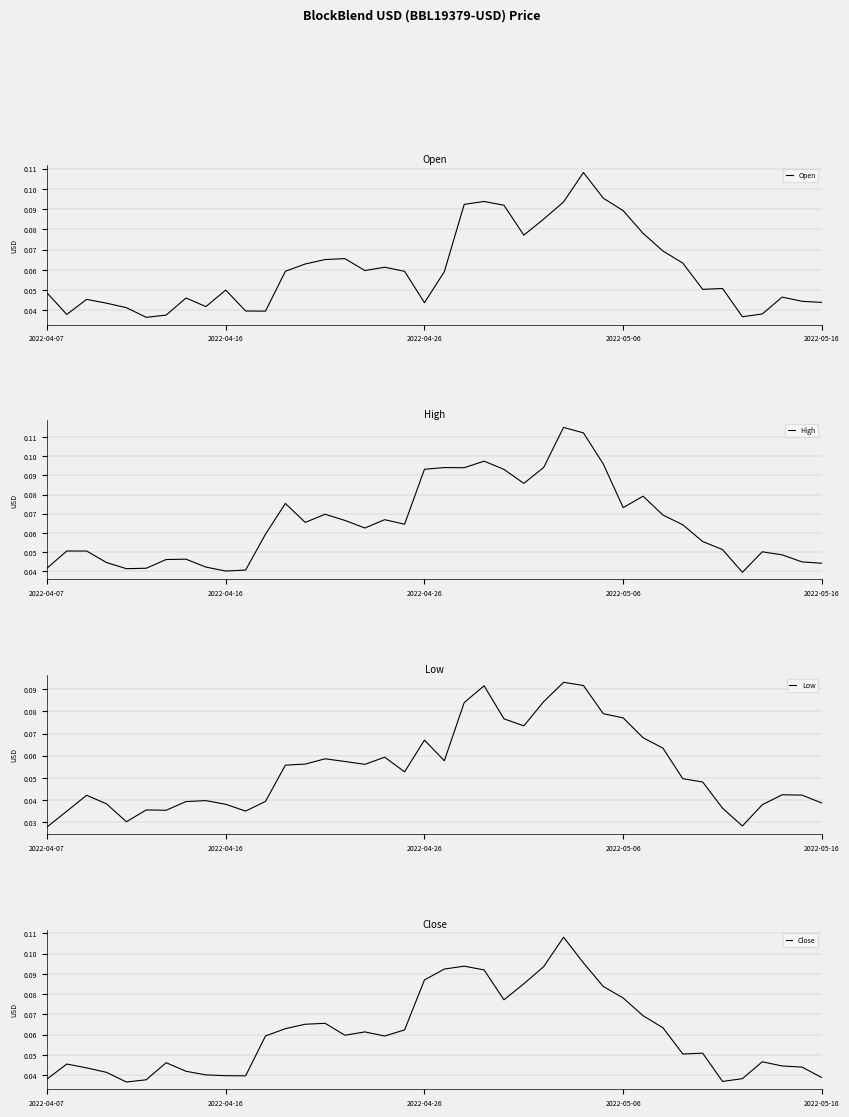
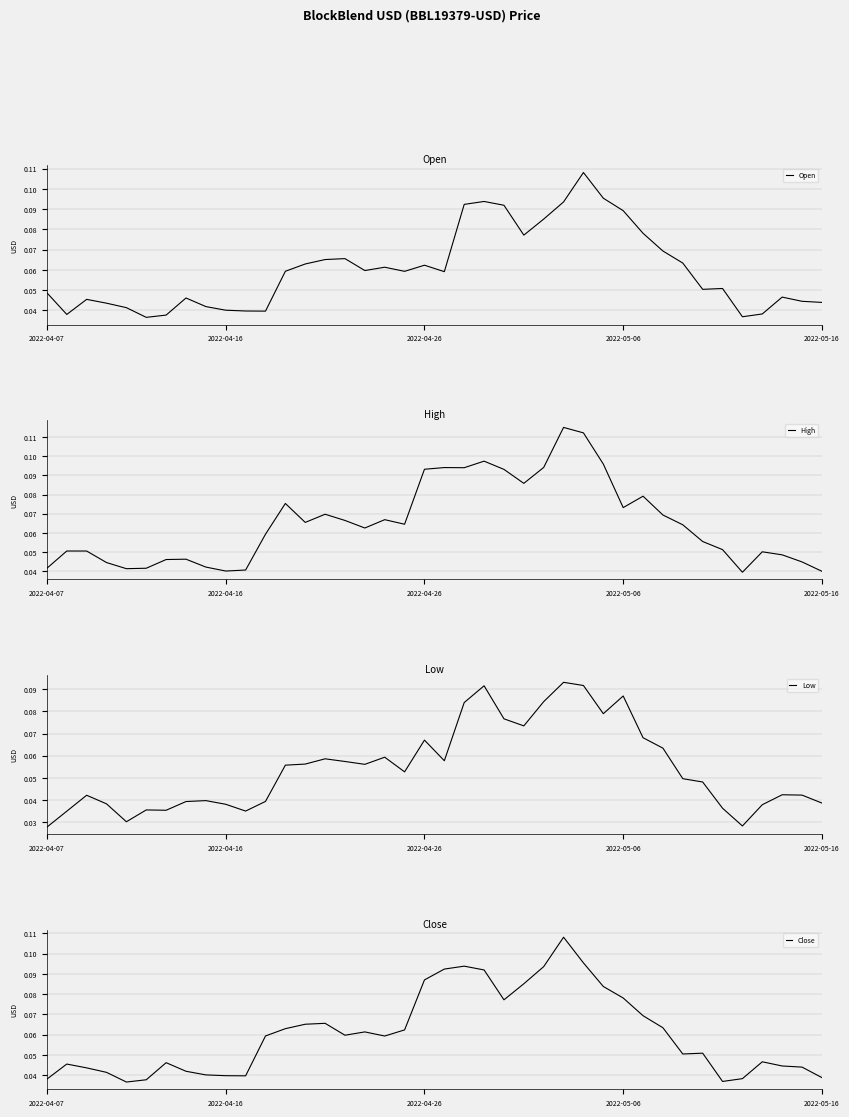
  {
    "Open": {
      "2022-04-07": 0.049,
-     "2022-04-16": 0.050,
-     "2022-04-26": 0.044,
+     "2022-04-16": 0.040,
+     "2022-04-26": 0.062,
      "2022-05-06": 0.089,
      "2022-05-16": 0.044
    },
    "High": {
      "2022-04-07": 0.042,
      "2022-04-16": 0.040,
      "2022-04-26": 0.093,
      "2022-05-06": 0.073,
-     "2022-05-16": 0.044
+     "2022-05-16": 0.040
    },
    "Low": {
      "2022-04-07": 0.028,
      "2022-04-16": 0.038,
      "2022-04-26": 0.067,
-     "2022-05-06": 0.077,
+     "2022-05-06": 0.087,
      "2022-05-16": 0.039
    },
    "Close": {
      "2022-04-07": 0.038,
      "2022-04-16": 0.040,
      "2022-04-26": 0.087,
      "2022-05-06": 0.078,
      "2022-05-16": 0.039
    }
  }
